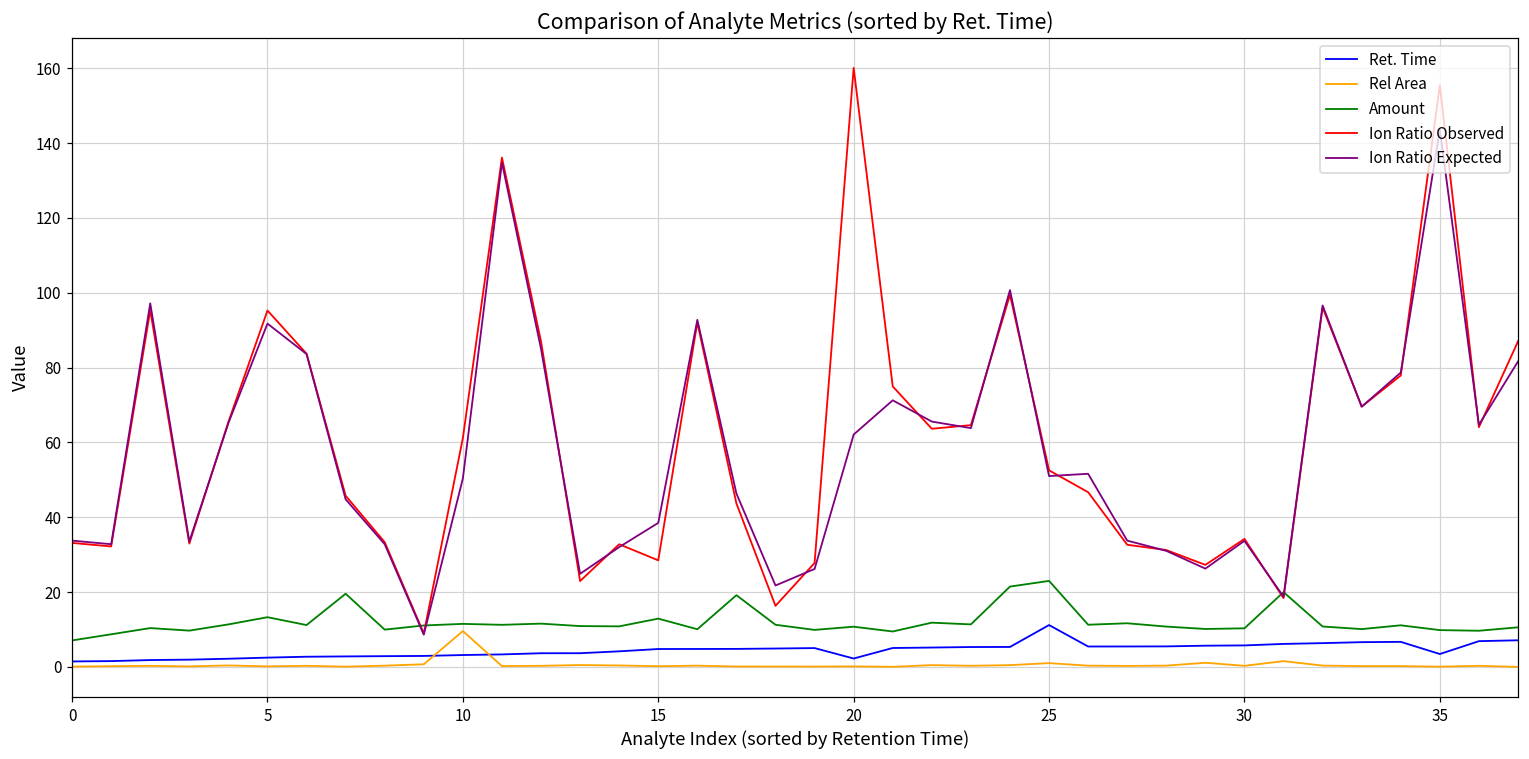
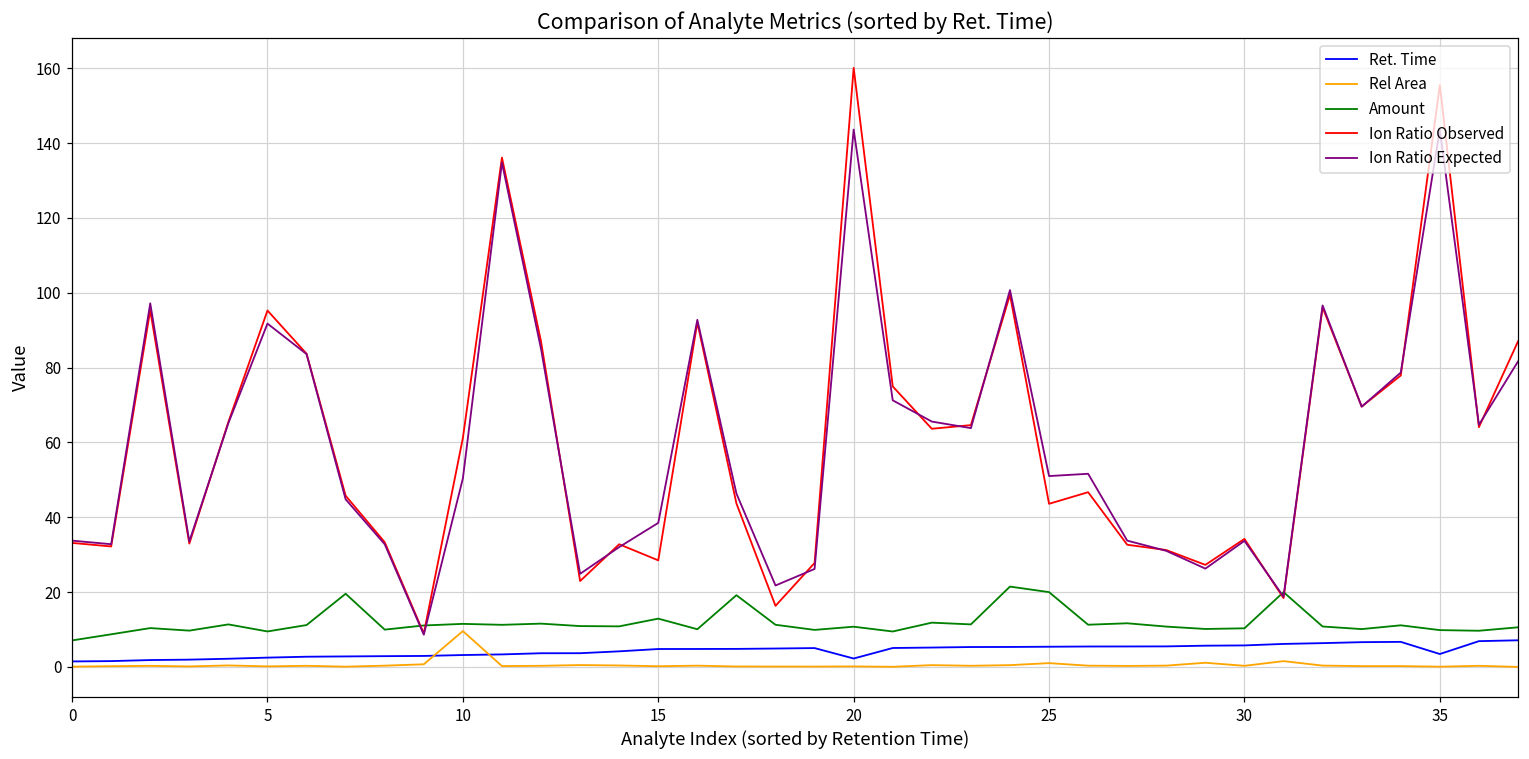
  {
    "Ret. Time": {
      "0": 1,
      "5": 3,
      "10": 3,
      "15": 5,
      "20": 2,
-     "25": 11,
+     "25": 5,
      "30": 6,
      "35": 3
    },
    "Rel Area": {
      "0": 0,
      "5": 0,
      "10": 10,
      "15": 0,
      "20": 0,
      "25": 1,
      "30": 0,
      "35": 0
    },
    "Amount": {
      "0": 7,
-     "5": 13,
+     "5": 9,
      "10": 12,
      "15": 13,
      "20": 11,
-     "25": 23,
+     "25": 20,
      "30": 10,
      "35": 10
    },
    "Ion Ratio Observed": {
      "5": 95,
      "10": 61,
      "15": 28,
      "20": 160,
-     "25": 53
+     "25": 44
    },
    "Ion Ratio Expected": {
      "5": 92,
      "10": 50,
      "15": 39,
-     "20": 62,
+     "20": 144,
      "25": 51
    }
  }
